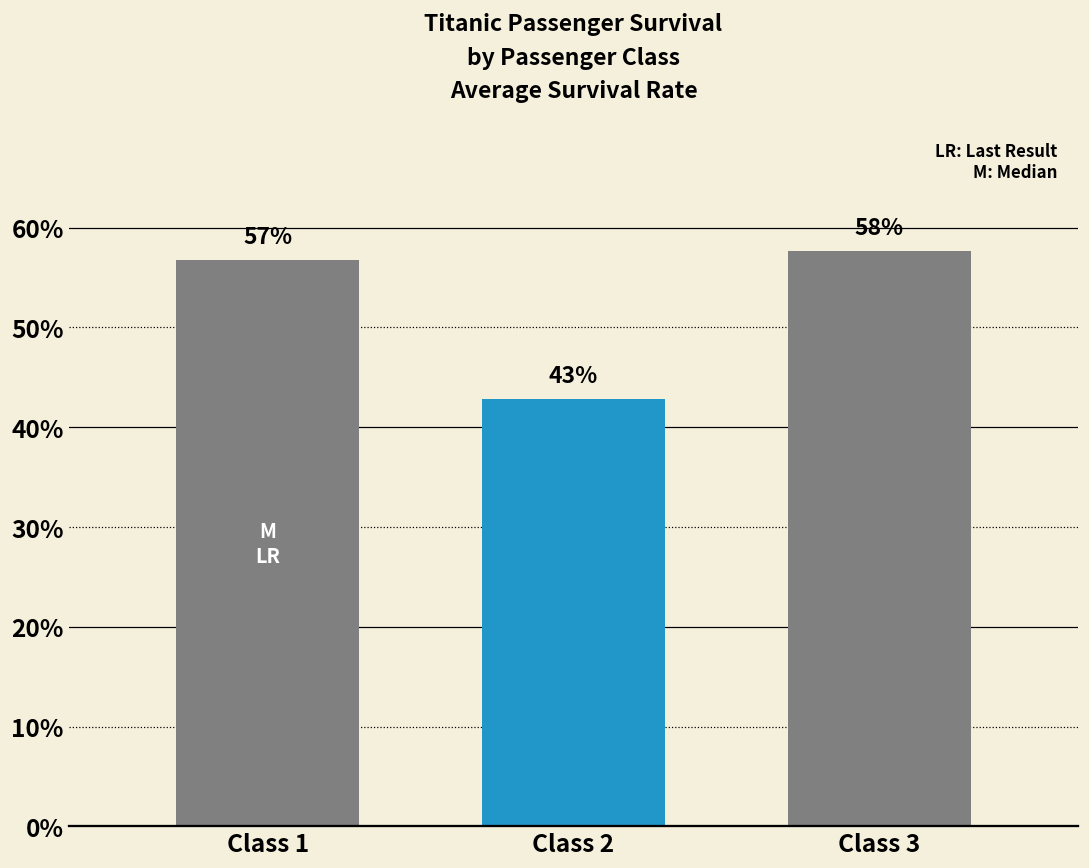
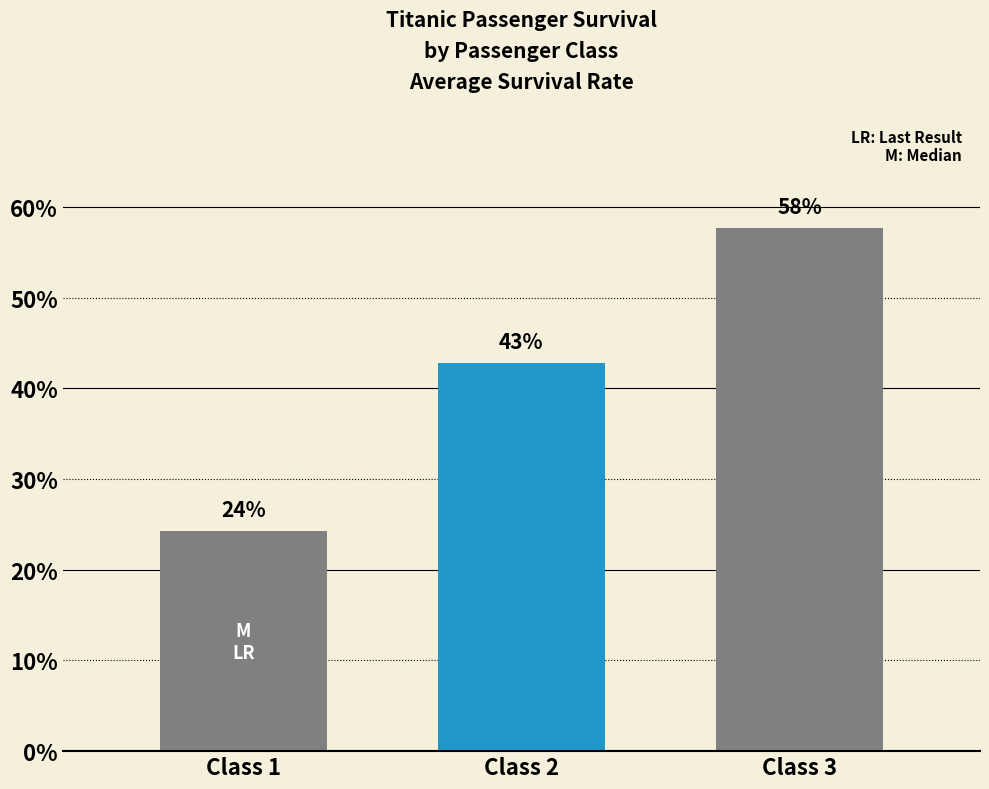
  {
-   "Class 1": "57%",
+   "Class 1": "24%",
    "Class 2": "43%",
    "Class 3": "58%"
  }
